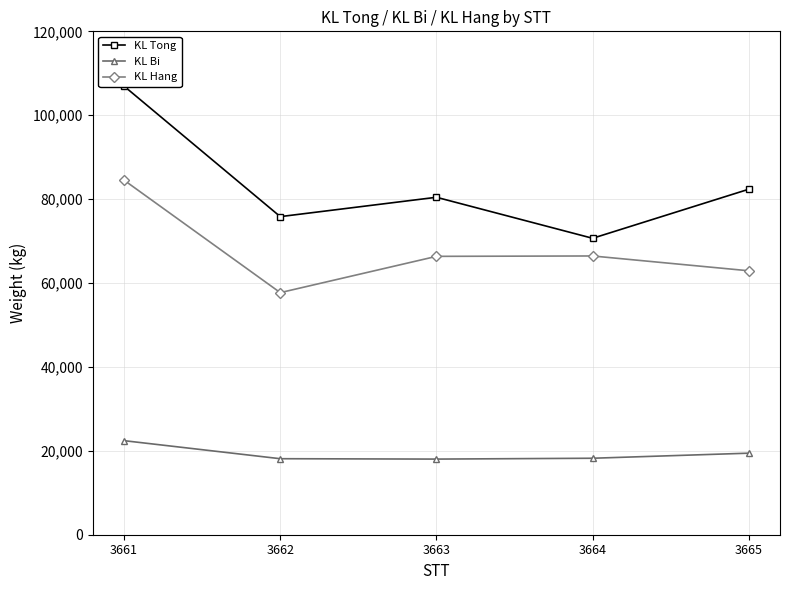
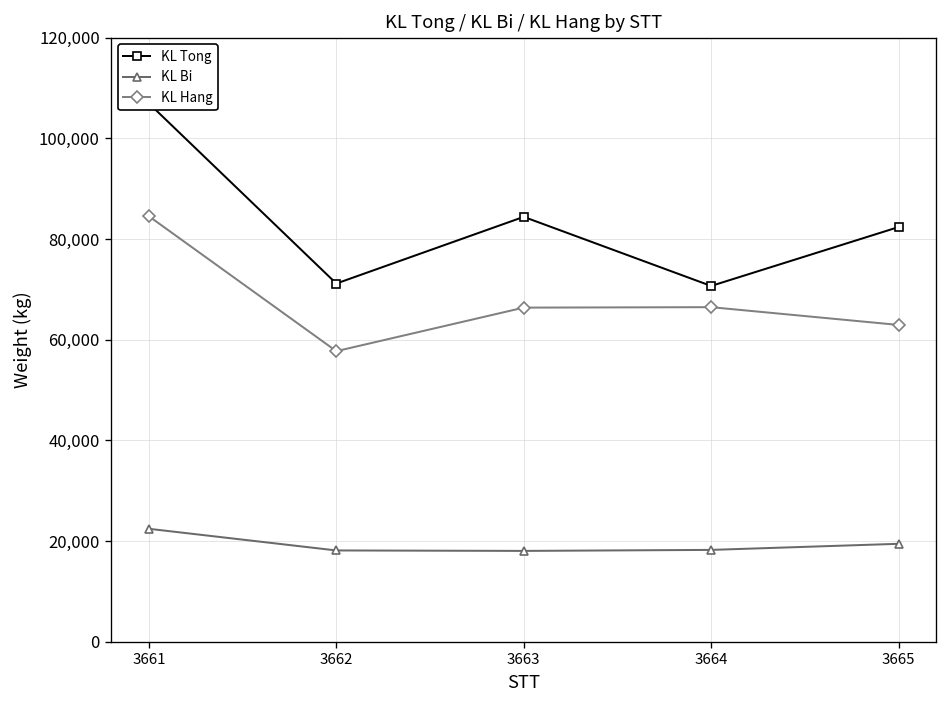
  {
    "KL Tong": {
-     "3662": "76,000",
-     "3663": "80,000",
+     "3662": "71,000",
+     "3663": "84,000",
      "3664": "71,000",
      "3665": "82,000"
    }
  }
